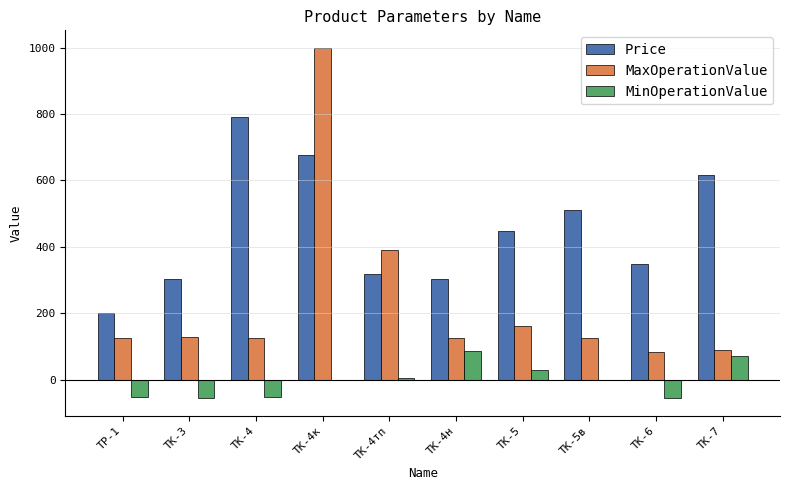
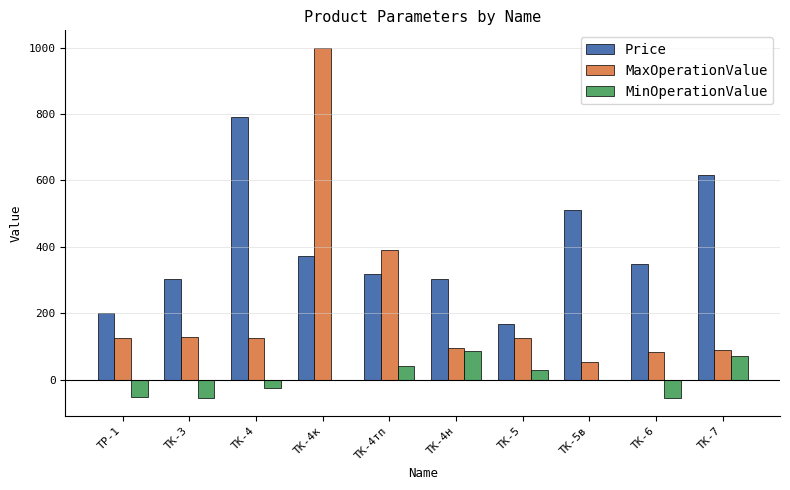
  {
    "Price": {
      "ТР-1": 200,
      "ТК-3": 310,
      "ТК-4": 790,
-     "ТК-4к": 680,
+     "ТК-4к": 370,
      "ТК-4тп": 320,
      "ТК-4н": 310,
-     "ТК-5": 450,
+     "ТК-5": 170,
      "ТК-5в": 510,
      "ТК-6": 350,
      "ТК-7": 620
    },
    "MaxOperationValue": {
      "ТР-1": 130,
      "ТК-3": 130,
      "ТК-4": 130,
      "ТК-4к": 1000,
      "ТК-4тп": 390,
-     "ТК-4н": 130,
-     "ТК-5": 160,
-     "ТК-5в": 130,
+     "ТК-4н": 100,
+     "ТК-5": 130,
+     "ТК-5в": 50,
      "ТК-6": 80,
      "ТК-7": 90
    },
    "MinOperationValue": {
      "ТР-1": -50,
      "ТК-3": -60,
-     "ТК-4": -50,
+     "ТК-4": -20,
      "ТК-4к": 0,
-     "ТК-4тп": 10,
+     "ТК-4тп": 40,
      "ТК-4н": 90,
      "ТК-5": 30,
      "ТК-5в": 0,
      "ТК-6": -60,
      "ТК-7": 70
    }
  }
